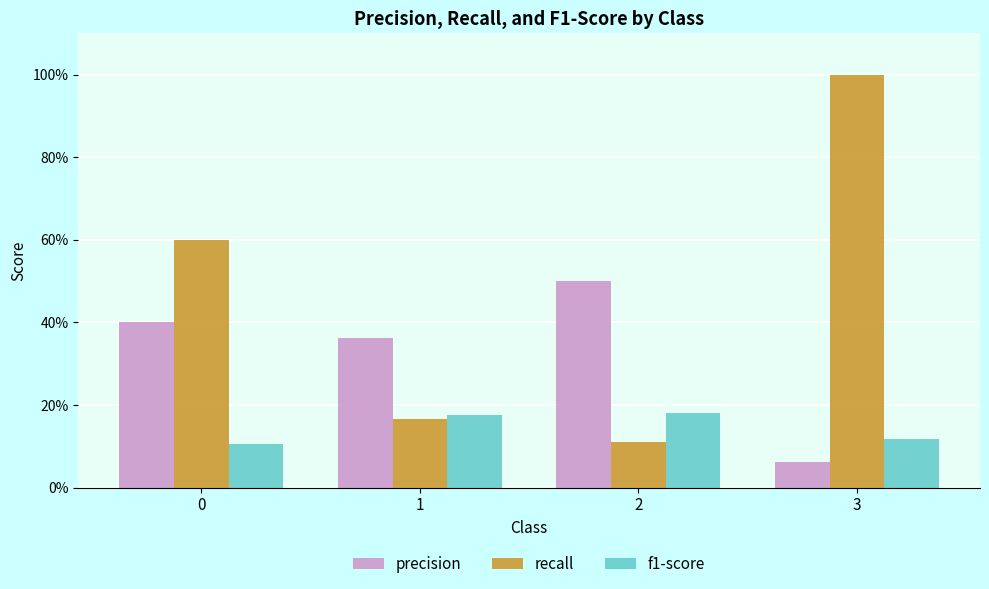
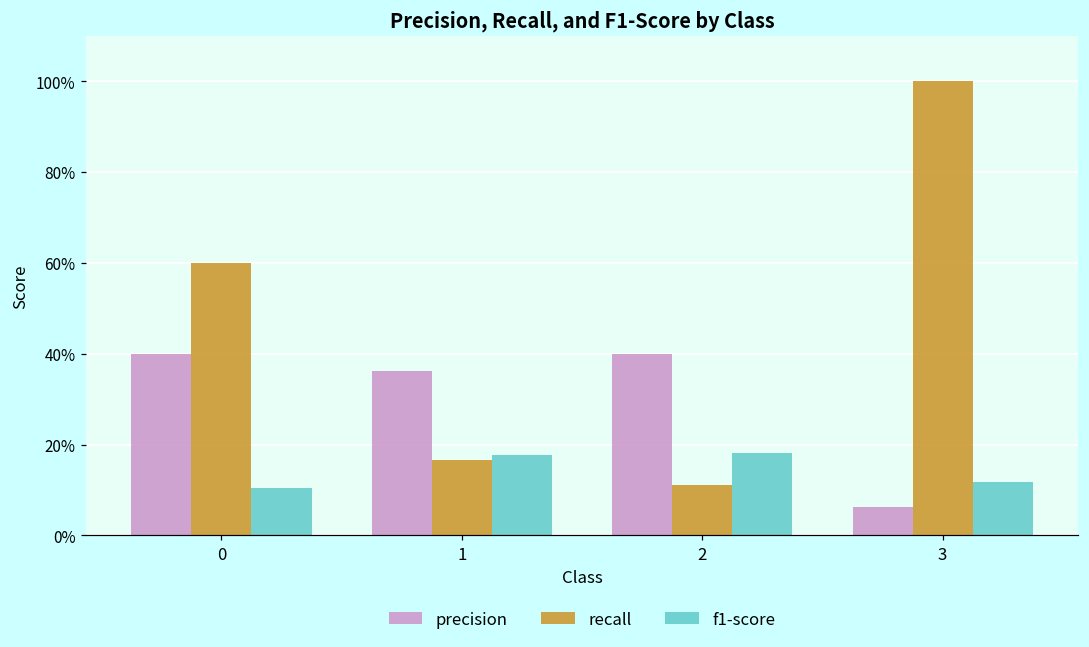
  {
    "precision": {
      "0": "40%",
      "1": "36%",
-     "2": "50%",
+     "2": "40%",
      "3": "6%"
    },
    "recall": {
      "0": "60%",
      "1": "17%",
      "2": "11%",
      "3": "100%"
    },
    "f1-score": {
      "0": "10%",
      "1": "18%",
      "2": "18%",
      "3": "12%"
    }
  }
